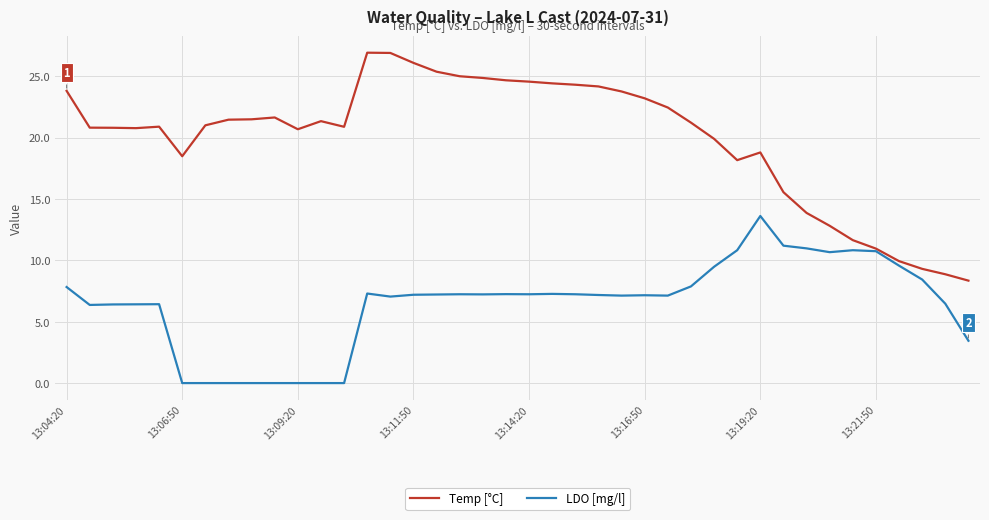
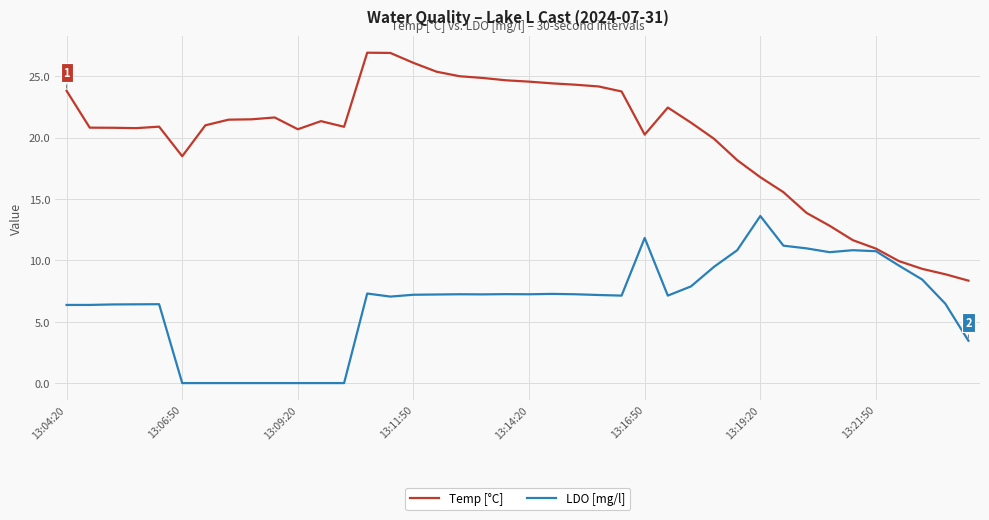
  {
    "Temp [°C]": {
      "13:06:50": 18.5,
      "13:09:20": 20.7,
      "13:11:50": 26.1,
      "13:14:20": 24.6,
-     "13:16:50": 23.2,
-     "13:19:20": 18.8,
+     "13:16:50": 20.3,
+     "13:19:20": 16.8,
      "13:21:50": 11.0
    },
    "LDO [mg/l]": {
-     "13:04:20": 7.8,
+     "13:04:20": 6.4,
      "13:06:50": 0.0,
      "13:09:20": 0.0,
      "13:11:50": 7.2,
      "13:14:20": 7.2,
-     "13:16:50": 7.2,
+     "13:16:50": 11.8,
      "13:19:20": 13.6,
      "13:21:50": 10.8
    }
  }
